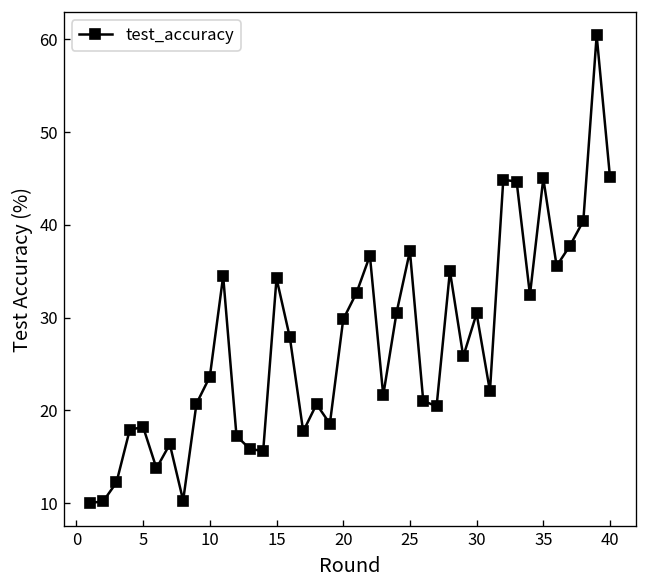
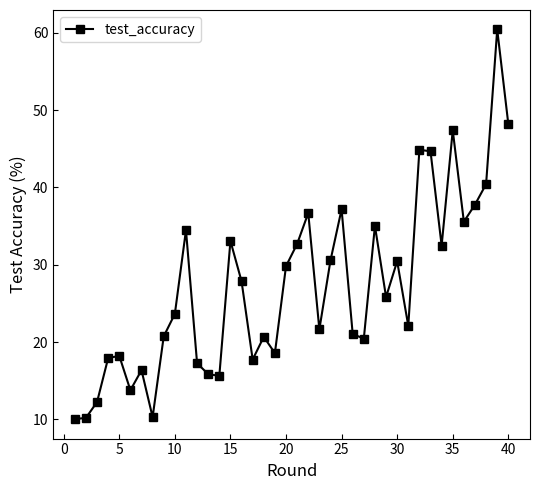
  {
    "5": 18,
    "10": 24,
-   "15": 34,
+   "15": 33,
    "20": 30,
    "25": 37,
    "30": 30,
-   "35": 45,
-   "40": 45
+   "35": 47,
+   "40": 48
  }
